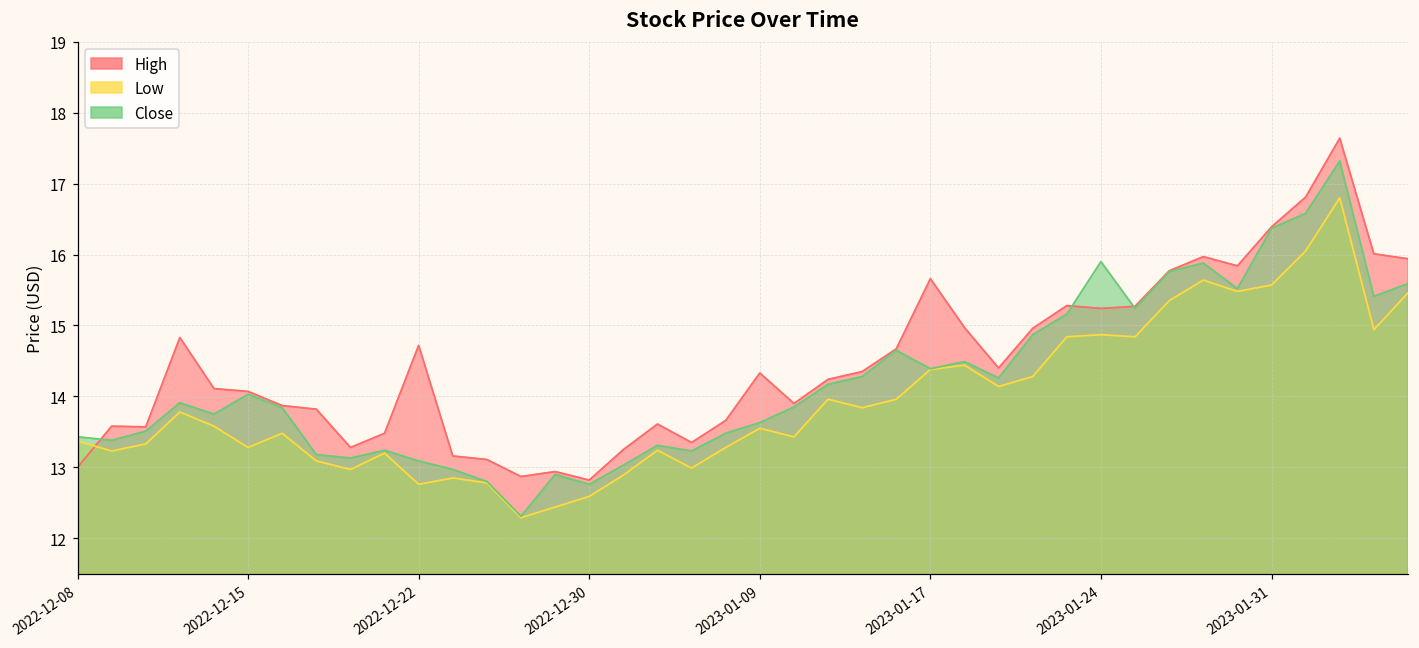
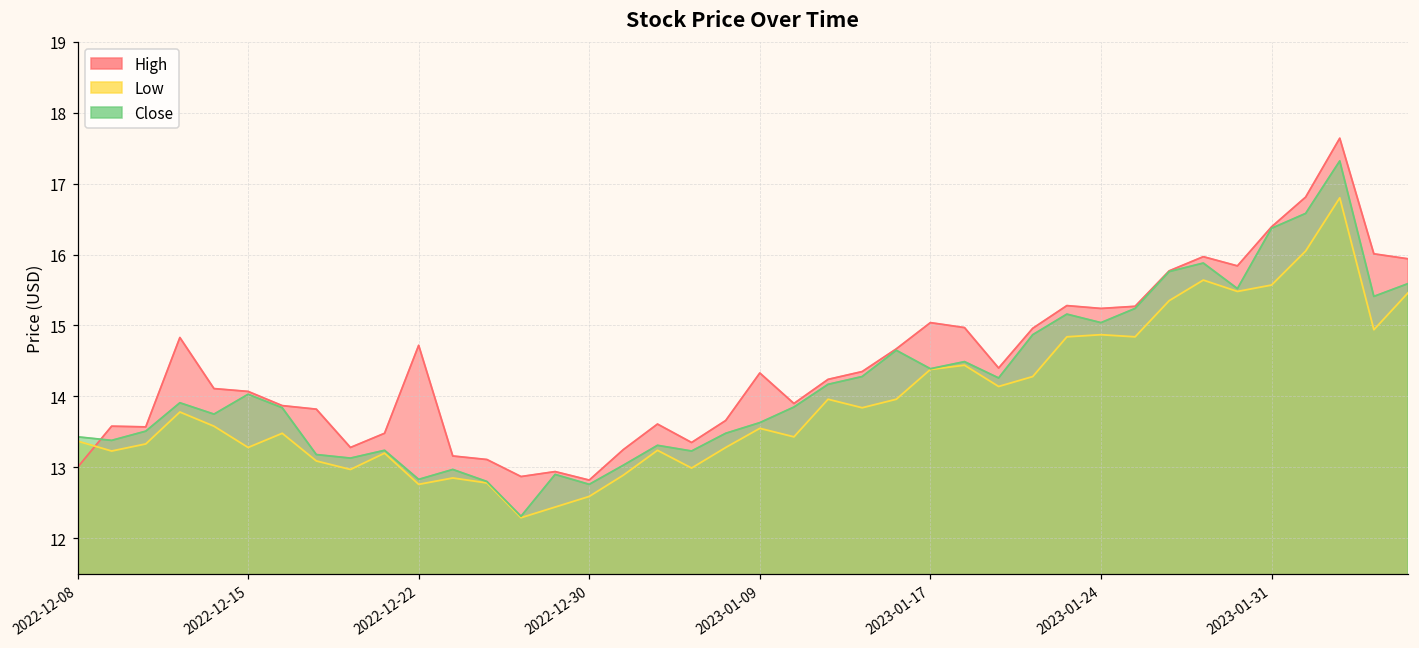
  {
    "High": {
      "2022-12-08": 13.0,
      "2022-12-15": 14.1,
      "2022-12-22": 14.7,
      "2022-12-30": 12.8,
      "2023-01-09": 14.3,
-     "2023-01-17": 15.7,
+     "2023-01-17": 15.0,
      "2023-01-24": 15.2
    },
    "Low": {
      "2022-12-08": 13.4,
      "2022-12-15": 13.3,
      "2022-12-22": 12.8,
      "2022-12-30": 12.6,
      "2023-01-09": 13.6,
      "2023-01-24": 14.9,
      "2023-01-31": 15.6
    },
    "Close": {
      "2022-12-08": 13.4,
      "2022-12-15": 14.0,
-     "2022-12-22": 13.1,
+     "2022-12-22": 12.8,
      "2022-12-30": 12.8,
      "2023-01-09": 13.6,
-     "2023-01-24": 15.9
+     "2023-01-24": 15.0
    }
  }
